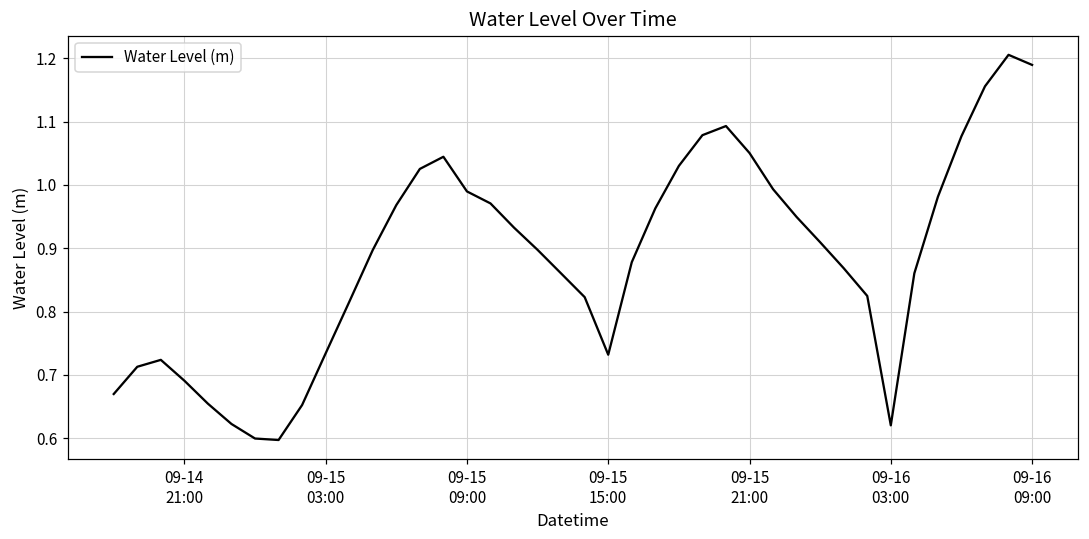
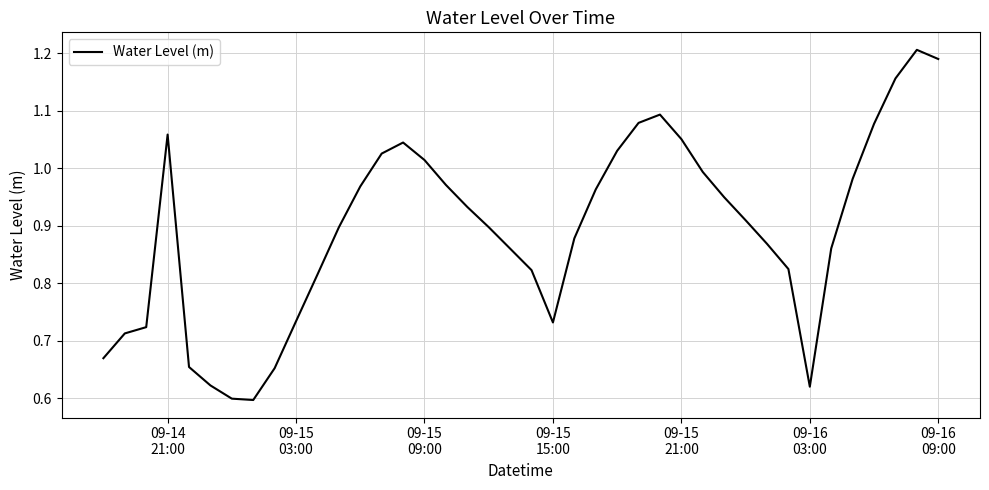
  {
-   "09-14 21:00": 0.69,
+   "09-14 21:00": 1.06,
    "09-15 03:00": 0.73,
-   "09-15 09:00": 0.99,
+   "09-15 09:00": 1.01,
    "09-15 15:00": 0.73,
    "09-15 21:00": 1.05,
    "09-16 03:00": 0.62,
    "09-16 09:00": 1.19
  }
